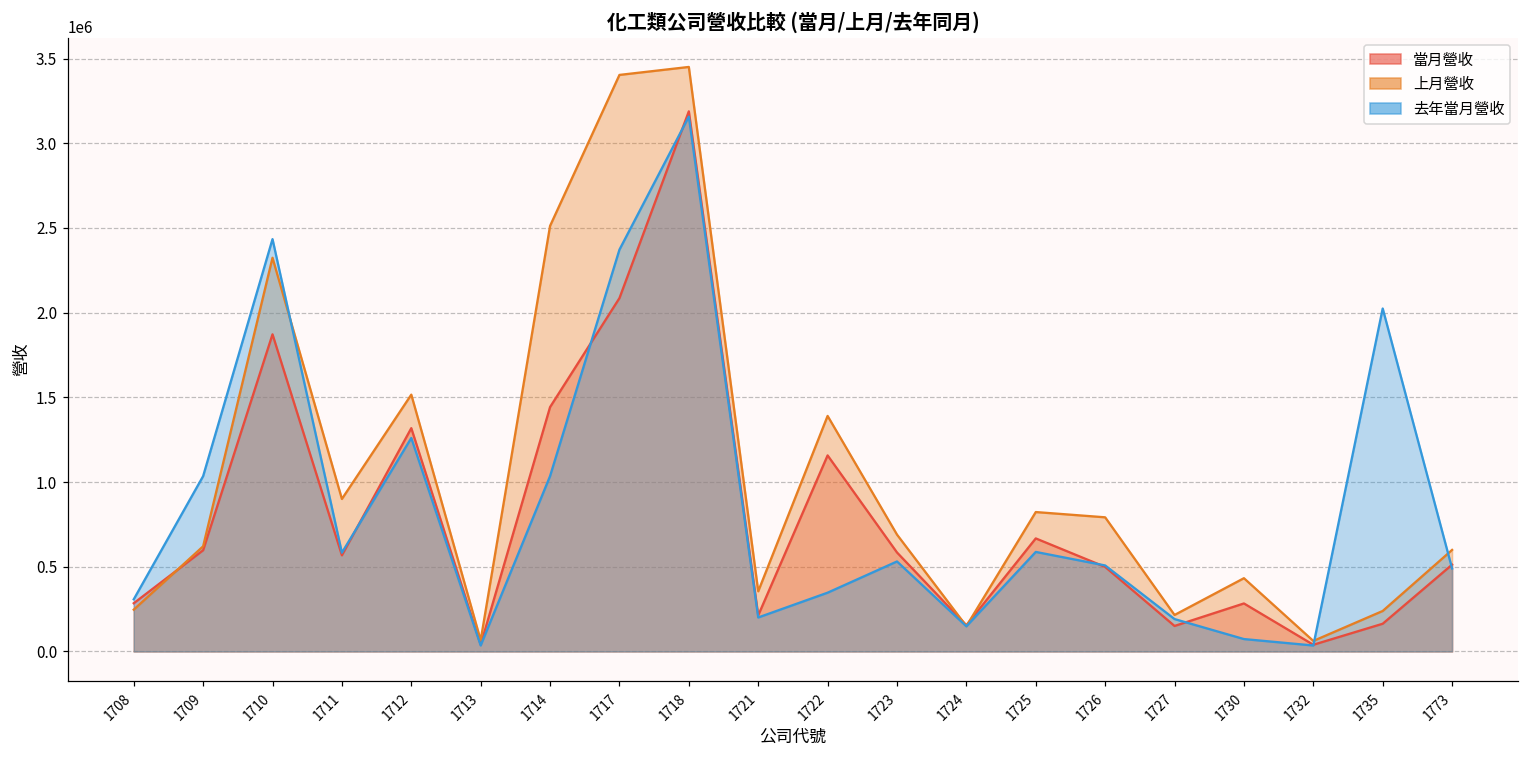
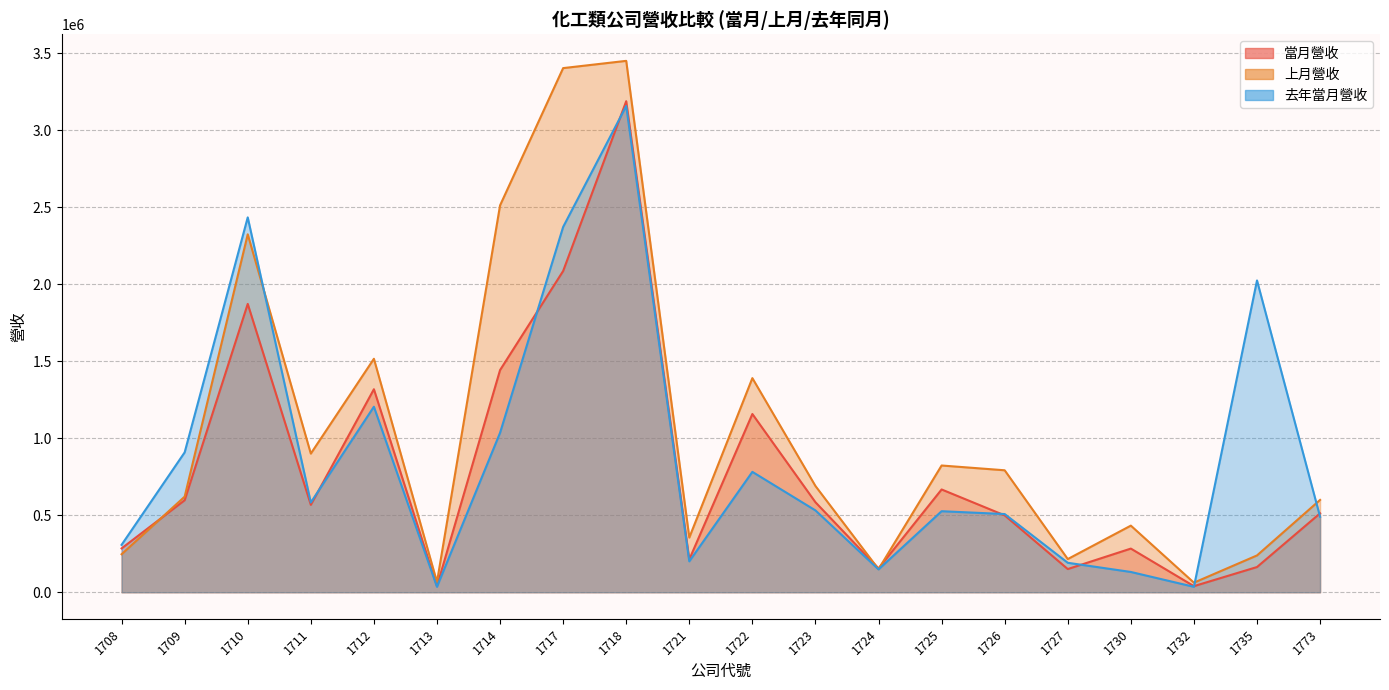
  {
    "去年當月營收": {
      "1708": 310000,
-     "1709": 1040000,
+     "1709": 910000,
      "1710": 2430000,
-     "1712": 1260000,
+     "1712": 1200000,
      "1714": 1040000,
      "1717": 2370000,
      "1718": 3160000,
-     "1722": 350000,
+     "1722": 780000,
      "1723": 530000,
-     "1725": 590000,
+     "1725": 530000,
      "1727": 190000,
-     "1730": 70000,
+     "1730": 130000,
      "1735": 2020000,
      "1773": 490000
    }
  }
